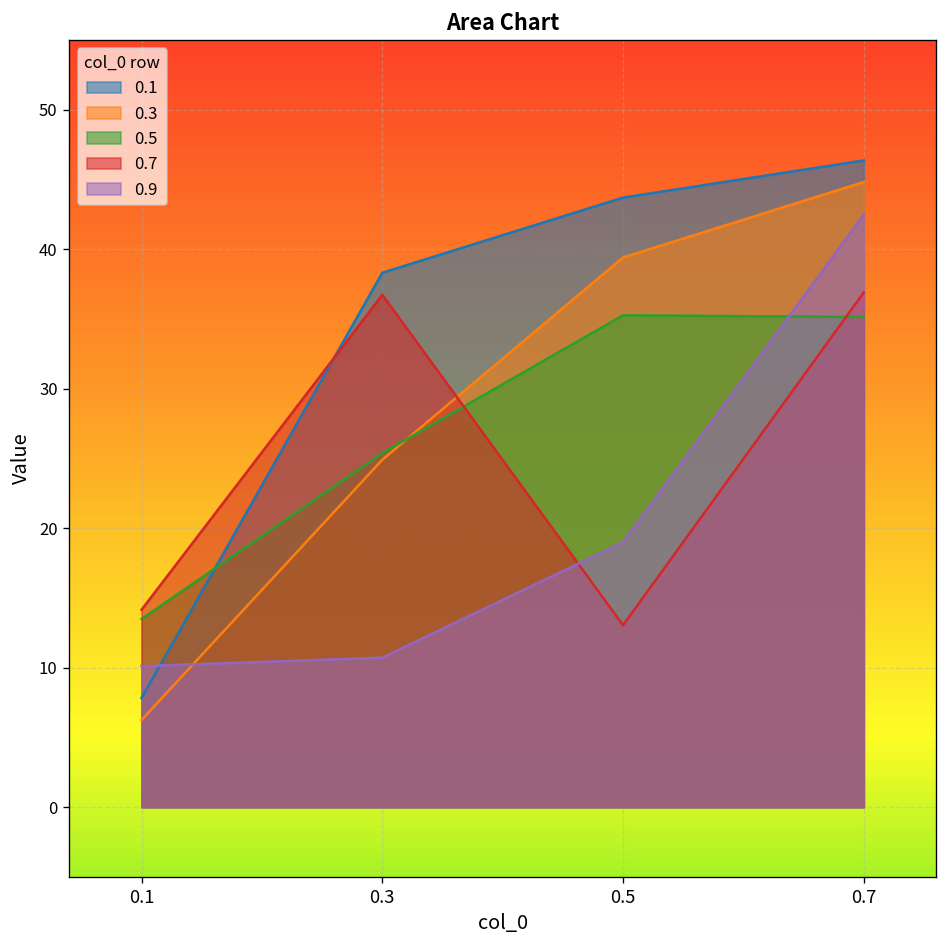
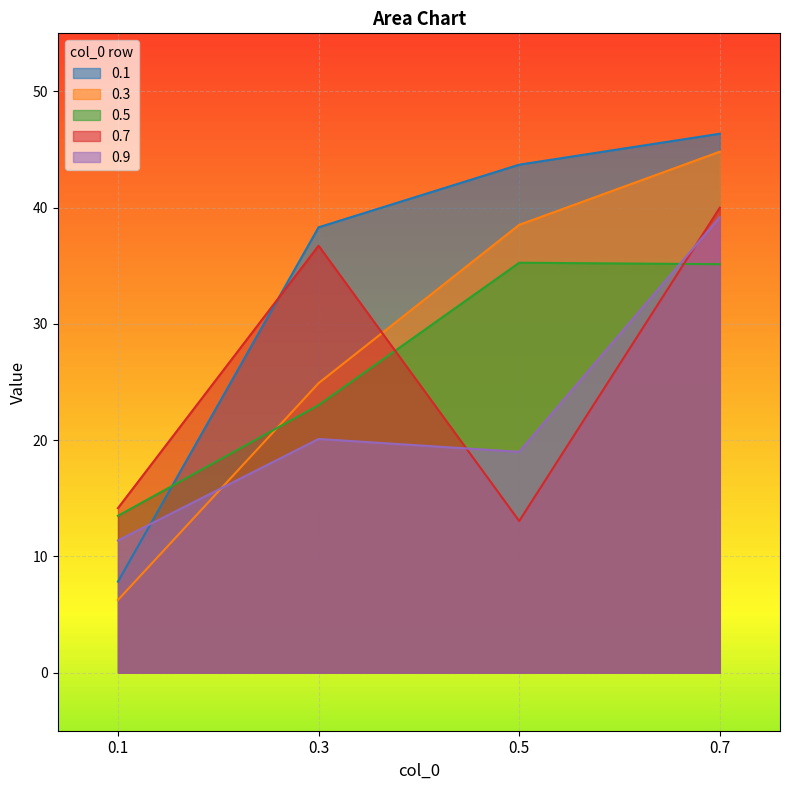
  {
    "0.1": {
      "0.1": 7.8,
      "0.3": 38.3,
      "0.5": 43.7,
      "0.7": 46.4
    },
    "0.3": {
      "0.1": 6.2,
      "0.3": 24.9,
-     "0.5": 39.4,
+     "0.5": 38.5,
      "0.7": 44.8
    },
    "0.5": {
      "0.1": 13.5,
-     "0.3": 25.4,
+     "0.3": 23.0,
      "0.5": 35.3,
      "0.7": 35.1
    },
    "0.7": {
      "0.1": 14.2,
      "0.3": 36.7,
      "0.5": 13.0,
-     "0.7": 36.9
+     "0.7": 40.0
    },
    "0.9": {
-     "0.1": 10.1,
-     "0.3": 10.7,
+     "0.1": 11.4,
+     "0.3": 20.1,
      "0.5": 19.0,
-     "0.7": 42.5
+     "0.7": 39.2
    }
  }
